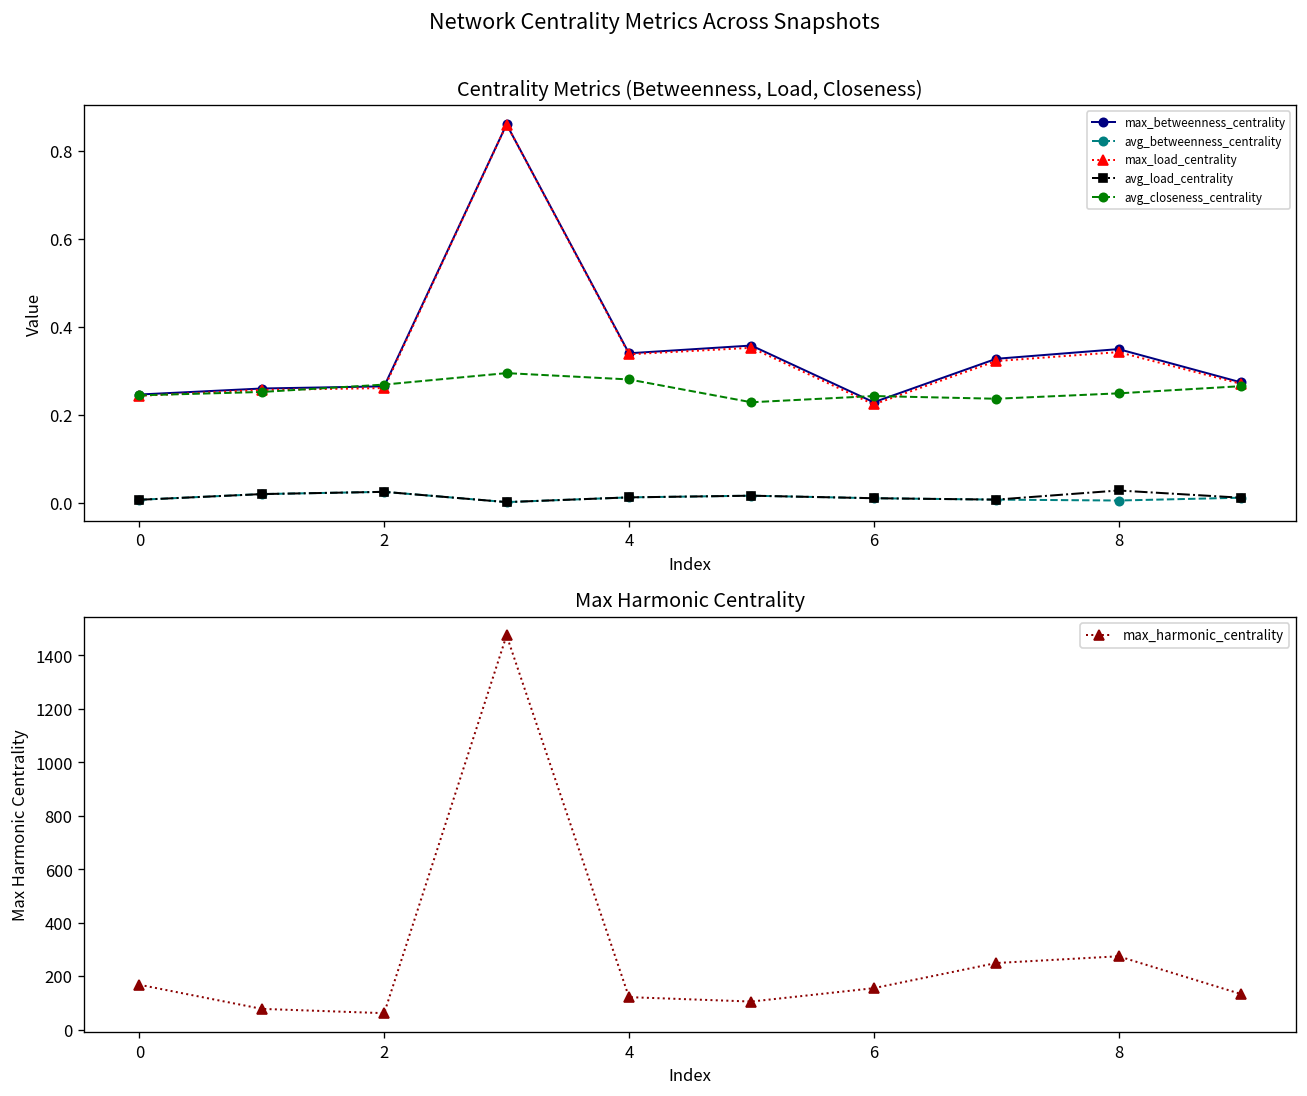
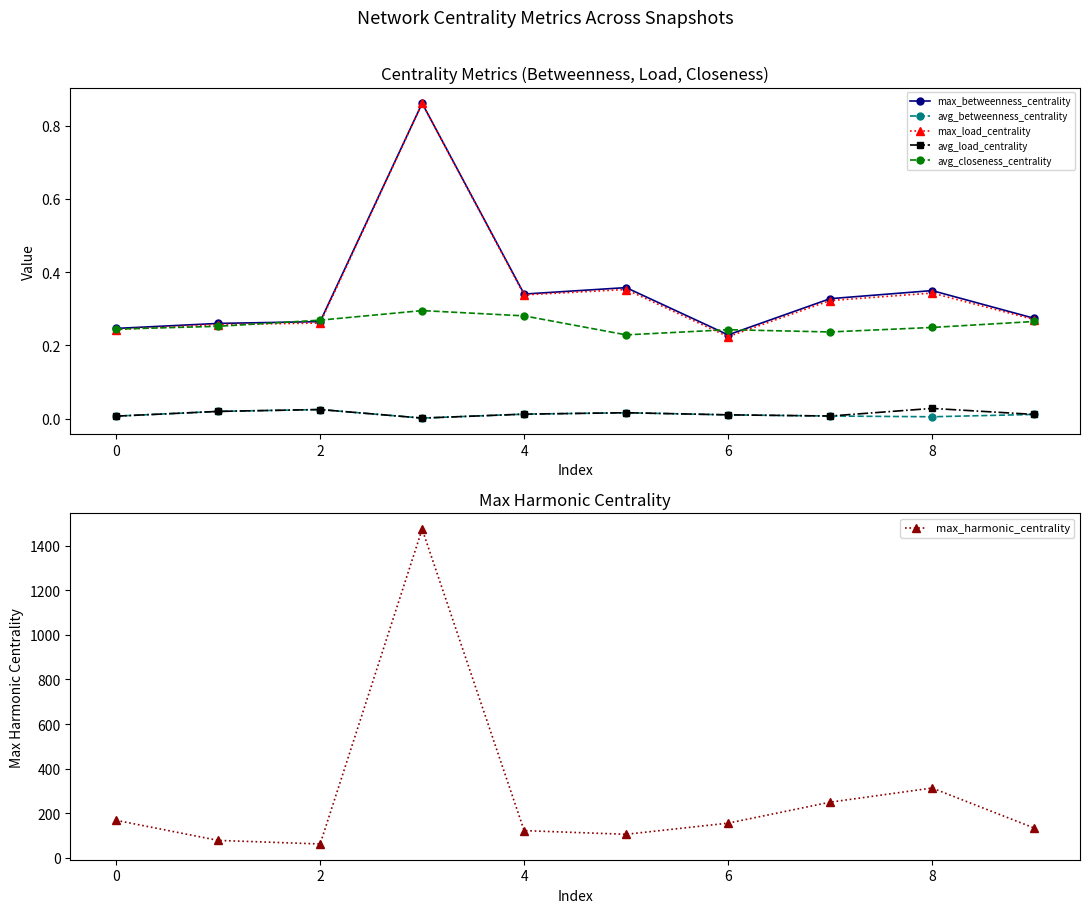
  {
    "Centrality Metrics (Betweenness, Load, Closeness)": {
      "avg_betweenness_centrality": {
        "8": 0.00
      },
      "avg_load_centrality": {
        "8": 0.03
      },
      "avg_closeness_centrality": {
        "4": 0.28,
        "6": 0.24,
        "8": 0.25
      }
    },
    "Max Harmonic Centrality": {
      "0": 170,
      "2": 60,
      "4": 120,
      "6": 150,
-     "8": 270
+     "8": 310
    }
  }
